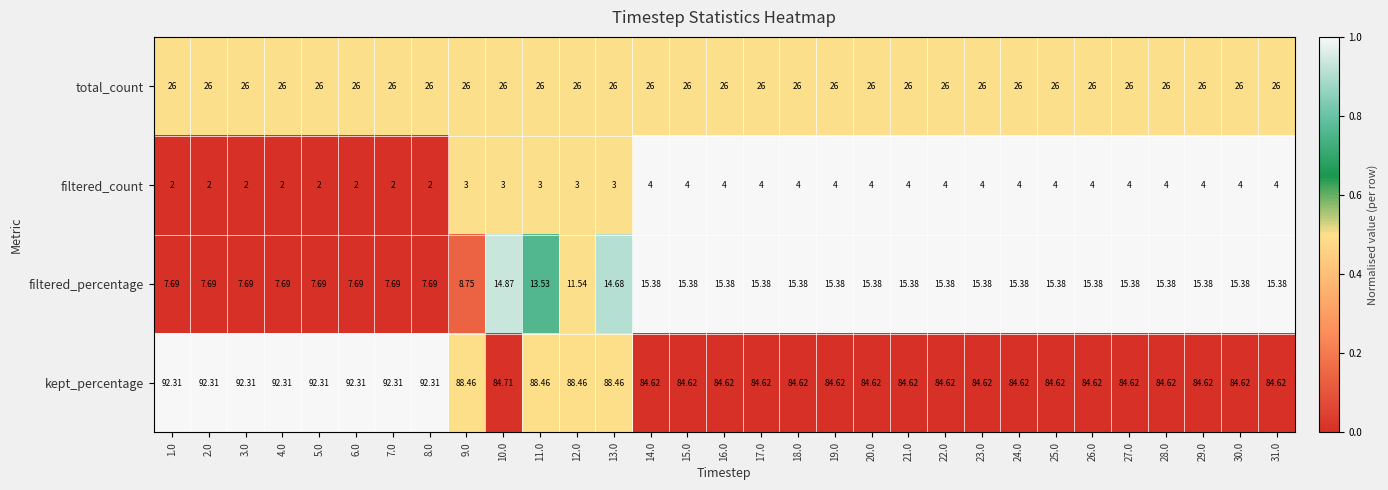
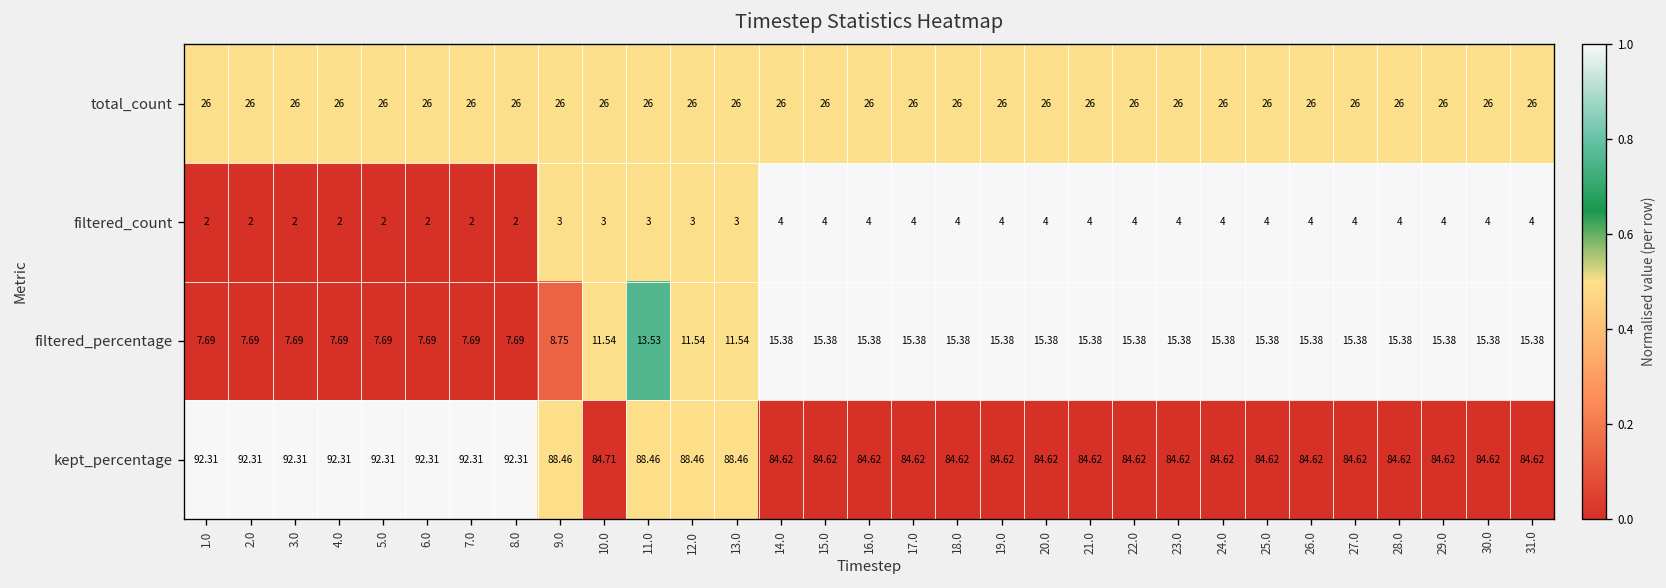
  {
    "total_count": {
      "1.0": 26,
      "2.0": 26,
      "3.0": 26,
      "4.0": 26,
      "5.0": 26,
      "6.0": 26,
      "7.0": 26,
      "8.0": 26,
      "9.0": 26,
      "10.0": 26,
      "11.0": 26,
      "12.0": 26,
      "13.0": 26,
      "14.0": 26,
      "15.0": 26,
      "16.0": 26,
      "17.0": 26,
      "18.0": 26,
      "19.0": 26,
      "20.0": 26,
      "21.0": 26,
      "22.0": 26,
      "23.0": 26,
      "24.0": 26,
      "25.0": 26,
      "26.0": 26,
      "27.0": 26,
      "28.0": 26,
      "29.0": 26,
      "30.0": 26,
      "31.0": 26
    },
    "filtered_count": {
      "1.0": 2,
      "2.0": 2,
      "3.0": 2,
      "4.0": 2,
      "5.0": 2,
      "6.0": 2,
      "7.0": 2,
      "8.0": 2,
      "9.0": 3,
      "10.0": 3,
      "11.0": 3,
      "12.0": 3,
      "13.0": 3,
      "14.0": 4,
      "15.0": 4,
      "16.0": 4,
      "17.0": 4,
      "18.0": 4,
      "19.0": 4,
      "20.0": 4,
      "21.0": 4,
      "22.0": 4,
      "23.0": 4,
      "24.0": 4,
      "25.0": 4,
      "26.0": 4,
      "27.0": 4,
      "28.0": 4,
      "29.0": 4,
      "30.0": 4,
      "31.0": 4
    },
    "filtered_percentage": {
      "1.0": 7.69,
      "2.0": 7.69,
      "3.0": 7.69,
      "4.0": 7.69,
      "5.0": 7.69,
      "6.0": 7.69,
      "7.0": 7.69,
      "8.0": 7.69,
      "9.0": 8.75,
-     "10.0": 14.87,
+     "10.0": 11.54,
      "11.0": 13.53,
      "12.0": 11.54,
-     "13.0": 14.68,
+     "13.0": 11.54,
      "14.0": 15.38,
      "15.0": 15.38,
      "16.0": 15.38,
      "17.0": 15.38,
      "18.0": 15.38,
      "19.0": 15.38,
      "20.0": 15.38,
      "21.0": 15.38,
      "22.0": 15.38,
      "23.0": 15.38,
      "24.0": 15.38,
      "25.0": 15.38,
      "26.0": 15.38,
      "27.0": 15.38,
      "28.0": 15.38,
      "29.0": 15.38,
      "30.0": 15.38,
      "31.0": 15.38
    },
    "kept_percentage": {
      "1.0": 92.31,
      "2.0": 92.31,
      "3.0": 92.31,
      "4.0": 92.31,
      "5.0": 92.31,
      "6.0": 92.31,
      "7.0": 92.31,
      "8.0": 92.31,
      "9.0": 88.46,
      "10.0": 84.71,
      "11.0": 88.46,
      "12.0": 88.46,
      "13.0": 88.46,
      "14.0": 84.62,
      "15.0": 84.62,
      "16.0": 84.62,
      "17.0": 84.62,
      "18.0": 84.62,
      "19.0": 84.62,
      "20.0": 84.62,
      "21.0": 84.62,
      "22.0": 84.62,
      "23.0": 84.62,
      "24.0": 84.62,
      "25.0": 84.62,
      "26.0": 84.62,
      "27.0": 84.62,
      "28.0": 84.62,
      "29.0": 84.62,
      "30.0": 84.62,
      "31.0": 84.62
    }
  }
